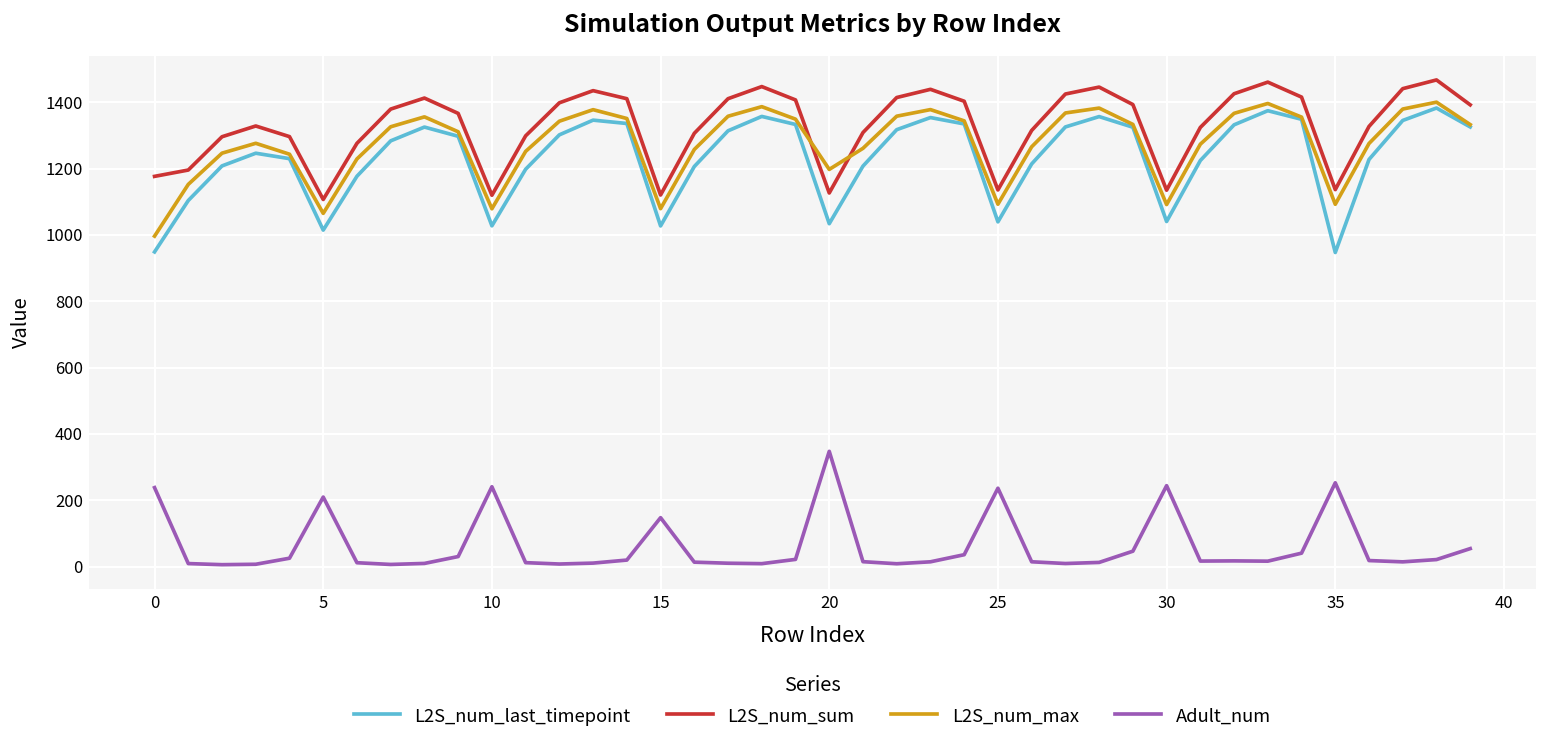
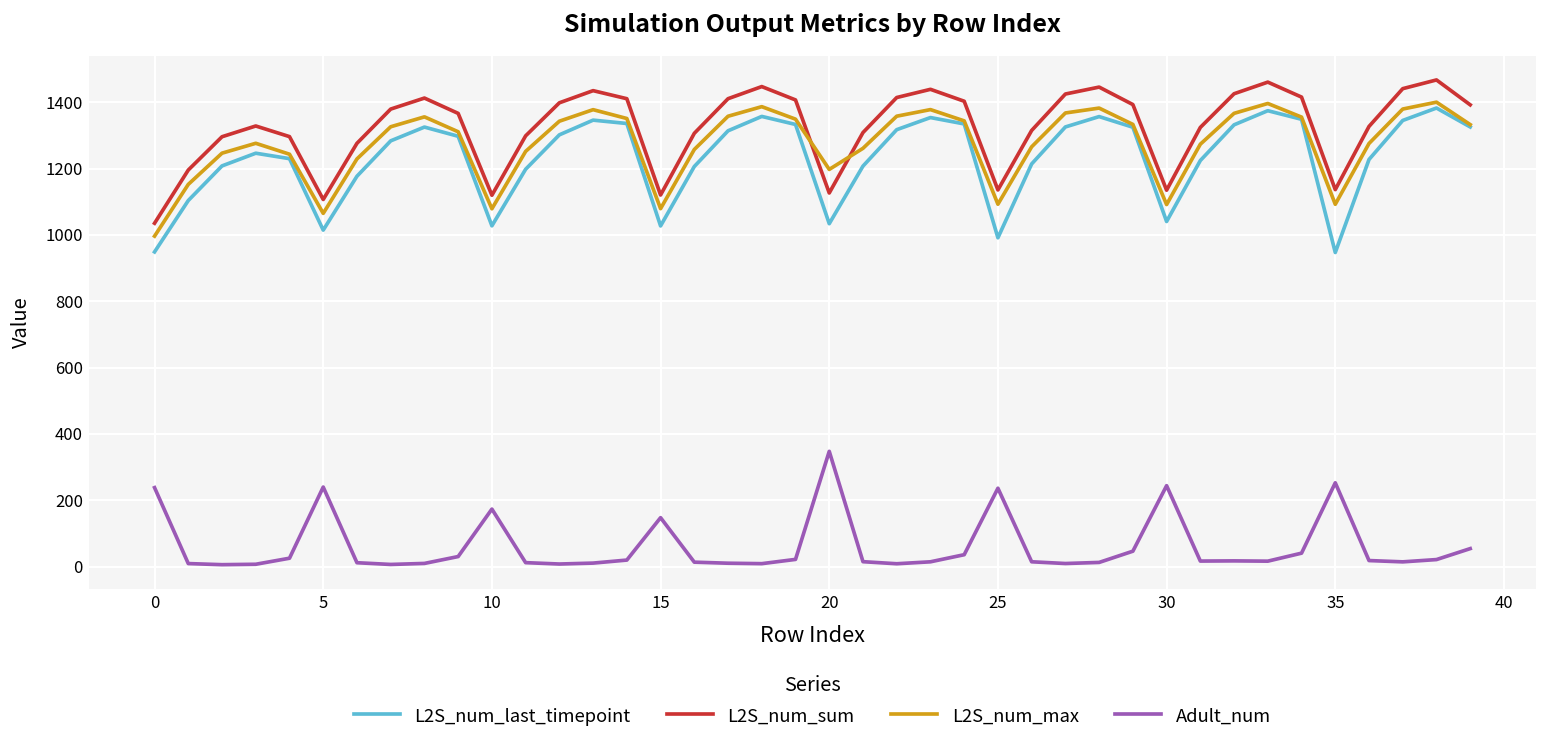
  {
    "L2S_num_last_timepoint": {
      "0": 950,
      "5": 1010,
      "10": 1030,
      "15": 1030,
      "20": 1030,
-     "25": 1040,
+     "25": 990,
      "30": 1040,
      "35": 950
    },
    "L2S_num_sum": {
-     "0": 1180,
+     "0": 1040,
      "5": 1110,
      "10": 1120,
      "15": 1120,
      "20": 1130,
      "25": 1140,
      "30": 1130,
      "35": 1140
    },
    "L2S_num_max": {
      "0": 1000,
      "5": 1060,
      "10": 1080,
      "15": 1080,
      "20": 1200,
      "25": 1090,
      "30": 1090,
      "35": 1090
    },
    "Adult_num": {
      "0": 240,
-     "5": 210,
-     "10": 240,
+     "5": 240,
+     "10": 170,
      "15": 150,
      "20": 350,
      "25": 240,
      "30": 240,
      "35": 250
    }
  }
